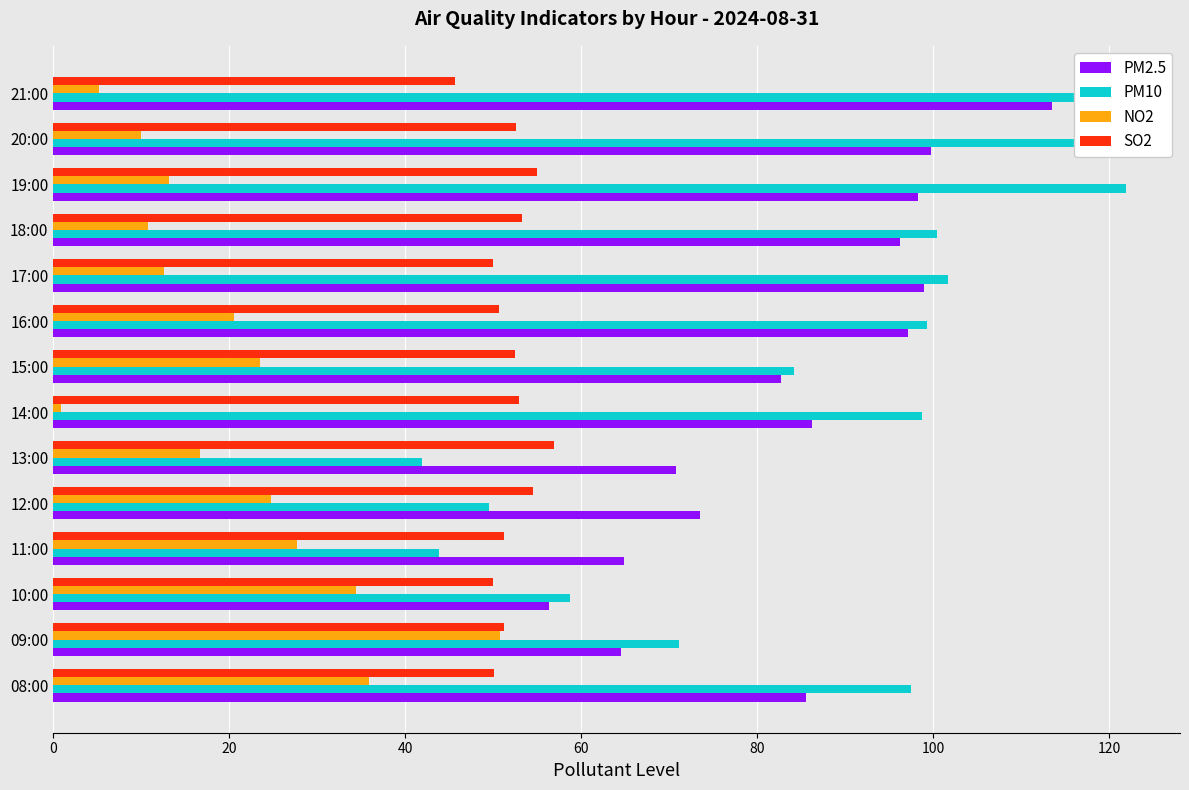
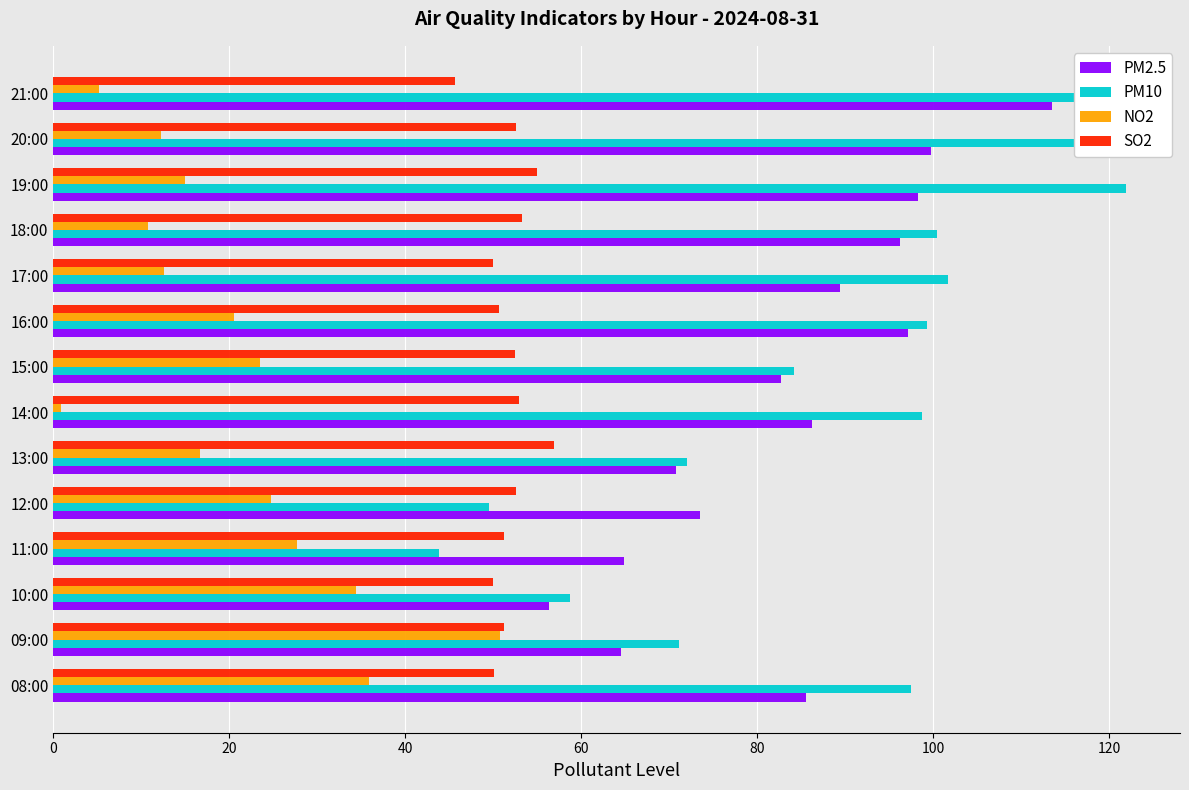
  {
    "PM2.5": {
      "21:00": 114,
      "20:00": 100,
      "19:00": 98,
      "18:00": 96,
-     "17:00": 99,
+     "17:00": 89,
      "16:00": 97,
      "15:00": 83,
      "14:00": 86,
      "13:00": 71,
      "12:00": 73,
      "11:00": 65,
      "10:00": 56,
      "09:00": 65,
      "08:00": 86
    },
    "PM10": {
      "19:00": 122,
      "18:00": 100,
      "17:00": 102,
      "16:00": 99,
      "15:00": 84,
      "14:00": 99,
-     "13:00": 42,
+     "13:00": 72,
      "12:00": 50,
      "11:00": 44,
      "10:00": 59,
      "09:00": 71,
      "08:00": 98
    },
    "NO2": {
      "21:00": 5,
-     "20:00": 10,
-     "19:00": 13,
+     "20:00": 12,
+     "19:00": 15,
      "18:00": 11,
      "17:00": 13,
      "16:00": 21,
      "15:00": 23,
      "14:00": 1,
      "13:00": 17,
      "12:00": 25,
      "11:00": 28,
      "10:00": 34,
      "09:00": 51,
      "08:00": 36
    },
    "SO2": {
      "21:00": 46,
      "20:00": 53,
      "19:00": 55,
      "18:00": 53,
      "17:00": 50,
      "16:00": 51,
      "15:00": 52,
      "14:00": 53,
      "13:00": 57,
-     "12:00": 54,
+     "12:00": 53,
      "11:00": 51,
      "10:00": 50,
      "09:00": 51,
      "08:00": 50
    }
  }
